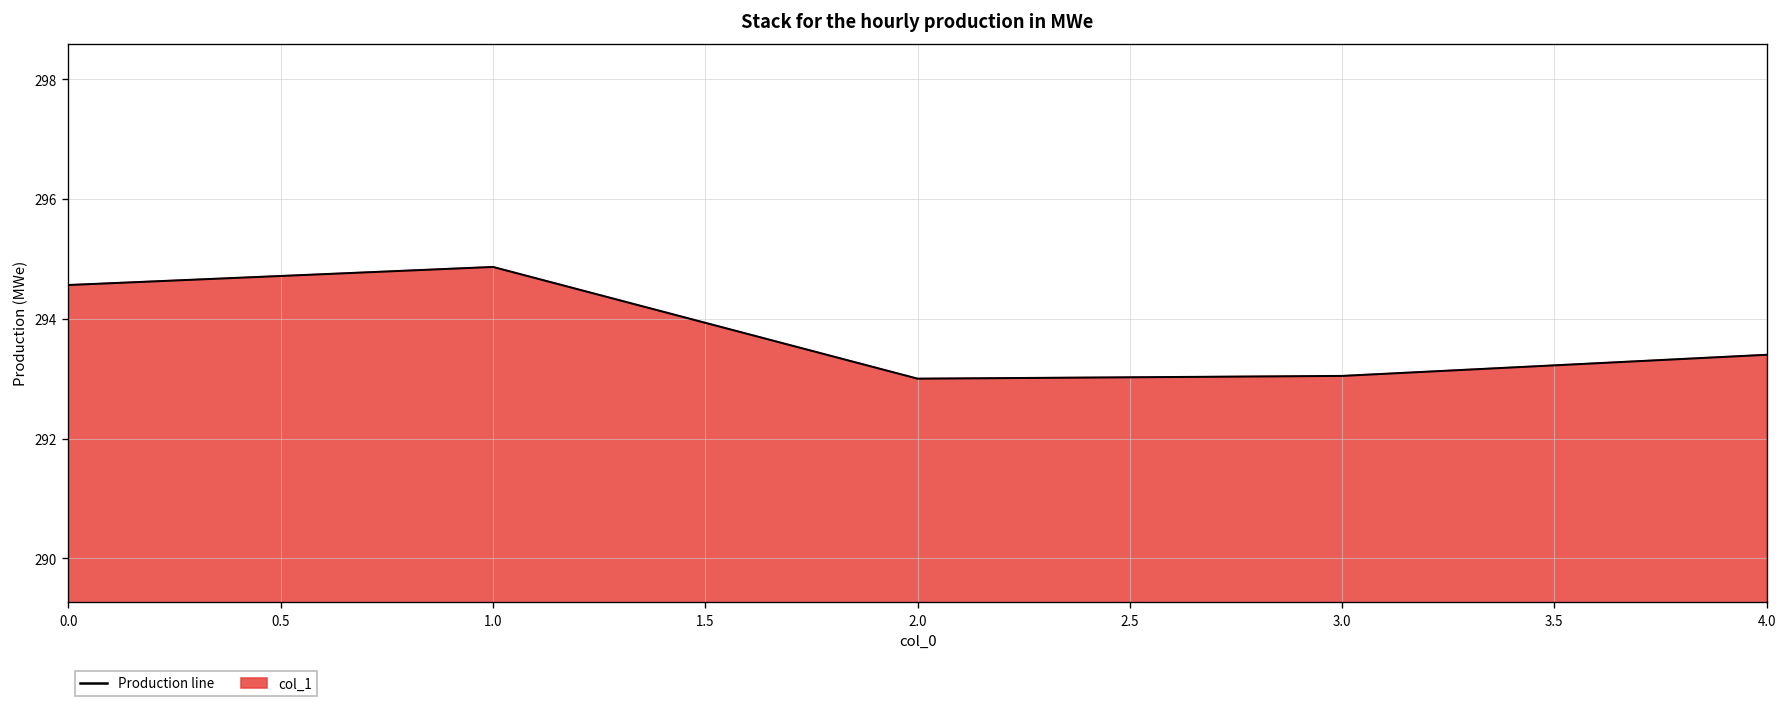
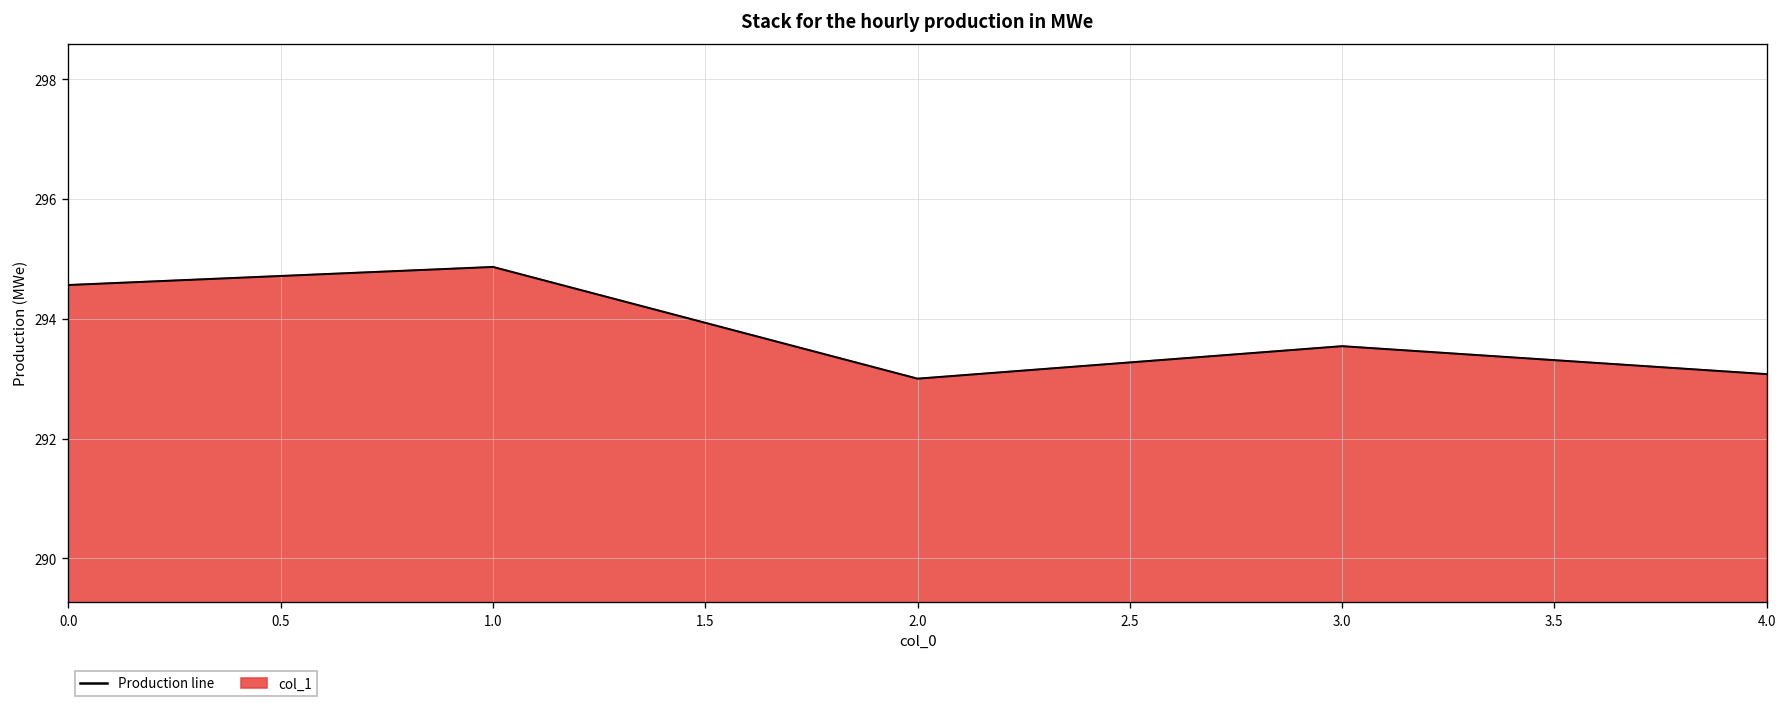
  {
    "0.0": 294.6,
    "1.0": 294.9,
    "2.0": 293.0,
-   "3.0": 293.0,
-   "4.0": 293.4
+   "3.0": 293.5,
+   "4.0": 293.1
  }
